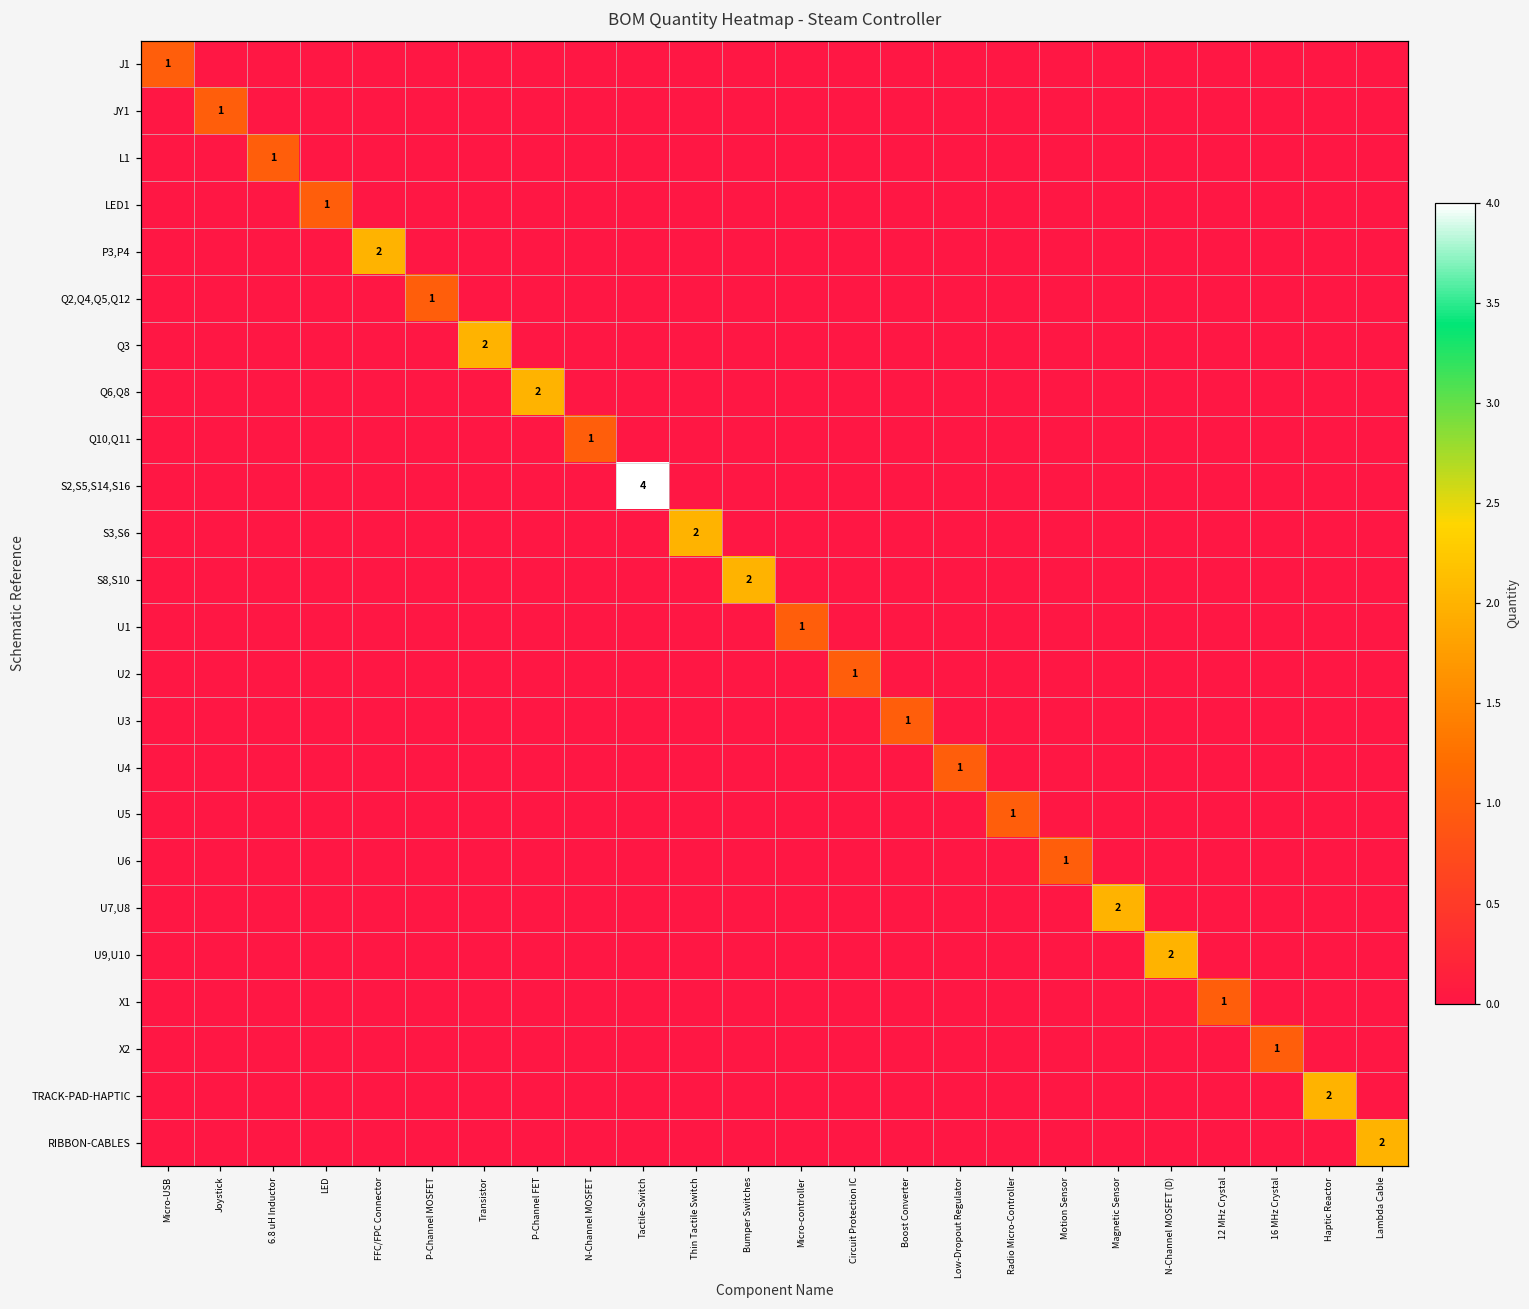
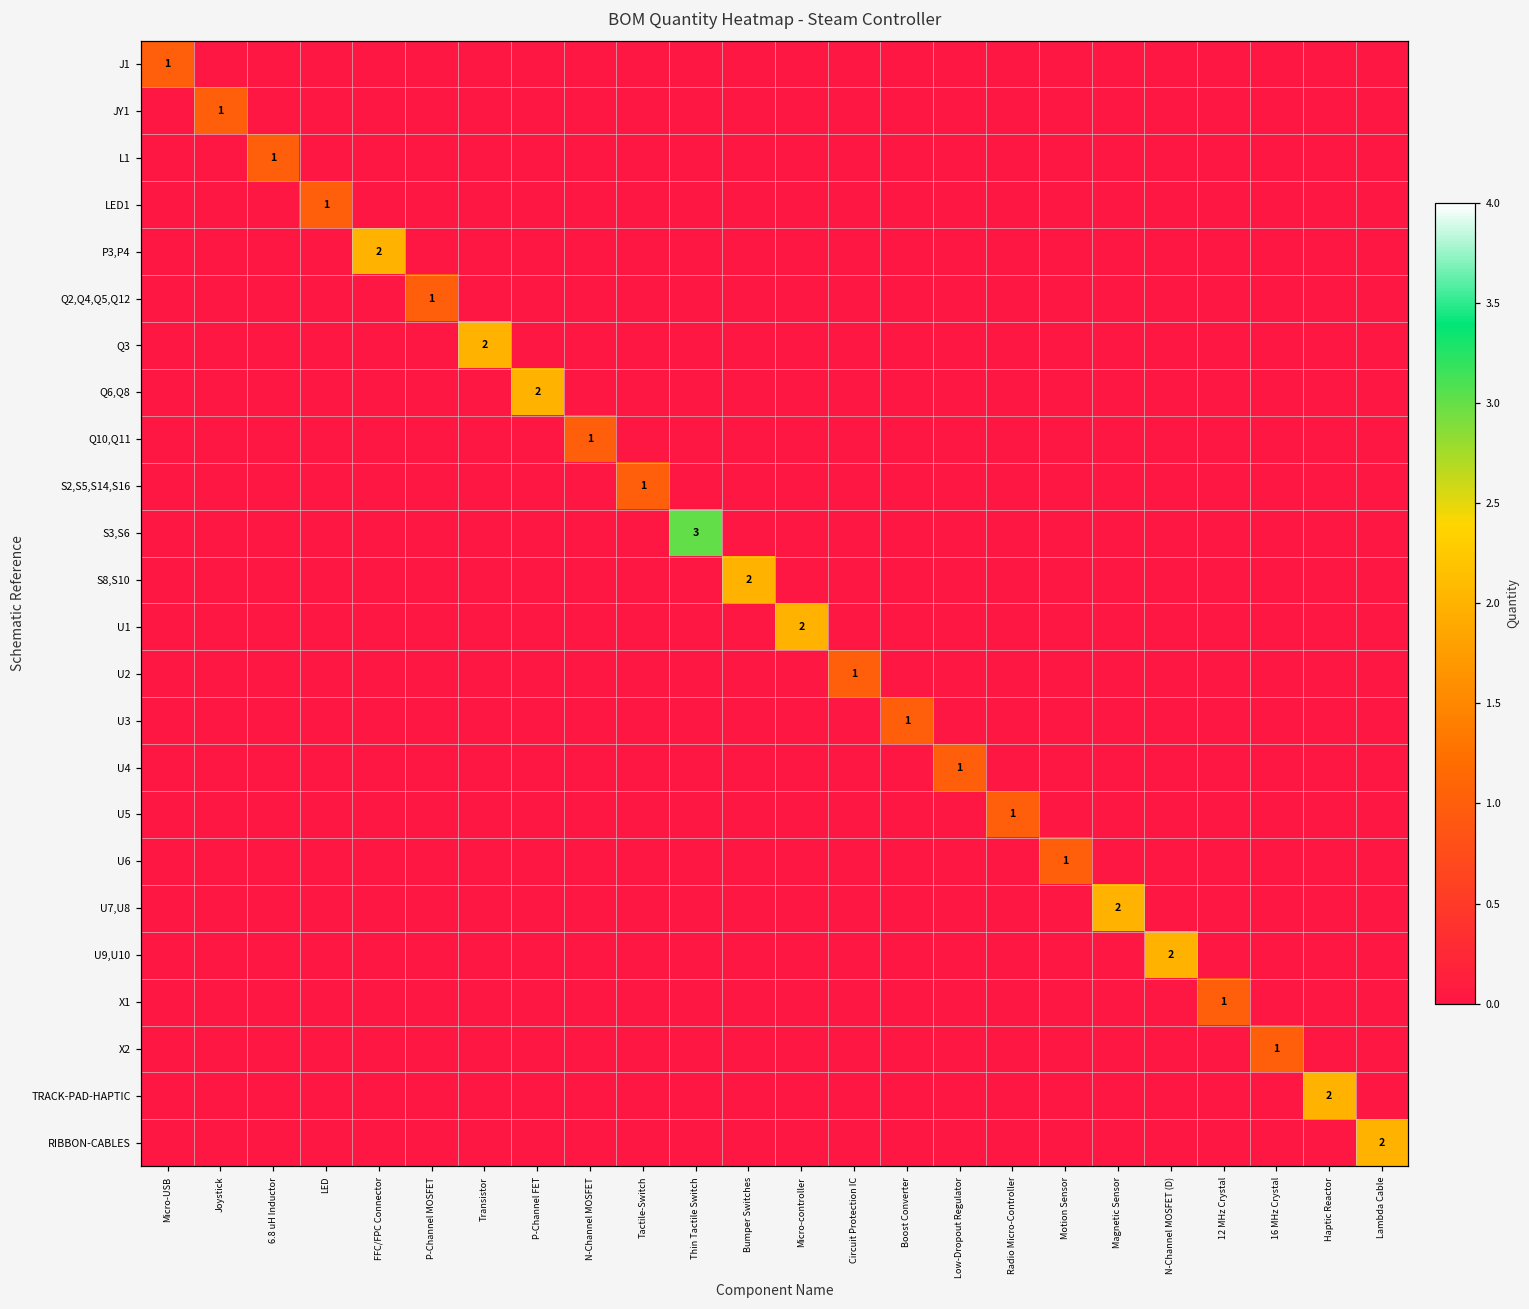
  {
    "J1": {
      "Micro-USB": 1
    },
    "JY1": {
      "Joystick": 1
    },
    "L1": {
      "6.8 uH Inductor": 1
    },
    "LED1": {
      "LED": 1
    },
    "P3,P4": {
      "FFC/FPC Connector": 2
    },
    "Q2,Q4,Q5,Q12": {
      "P-Channel MOSFET": 1
    },
    "Q3": {
      "Transistor": 2
    },
    "Q6,Q8": {
      "P-Channel FET": 2
    },
    "Q10,Q11": {
      "N-Channel MOSFET": 1
    },
    "S2,S5,S14,S16": {
-     "Tactile-Switch": 4
+     "Tactile-Switch": 1
    },
    "S3,S6": {
-     "Thin Tactile Switch": 2
+     "Thin Tactile Switch": 3
    },
    "S8,S10": {
      "Bumper Switches": 2
    },
    "U1": {
-     "Micro-controller": 1
+     "Micro-controller": 2
    },
    "U2": {
      "Circuit Protection IC": 1
    },
    "U3": {
      "Boost Converter": 1
    },
    "U4": {
      "Low-Dropout Regulator": 1
    },
    "U5": {
      "Radio Micro-Controller": 1
    },
    "U6": {
      "Motion Sensor": 1
    },
    "U7,U8": {
      "Magnetic Sensor": 2
    },
    "U9,U10": {
      "N-Channel MOSFET (D)": 2
    },
    "X1": {
      "12 MHz Crystal": 1
    },
    "X2": {
      "16 MHz Crystal": 1
    },
    "TRACK-PAD-HAPTIC": {
      "Haptic Reactor": 2
    },
    "RIBBON-CABLES": {
      "Lambda Cable": 2
    }
  }
